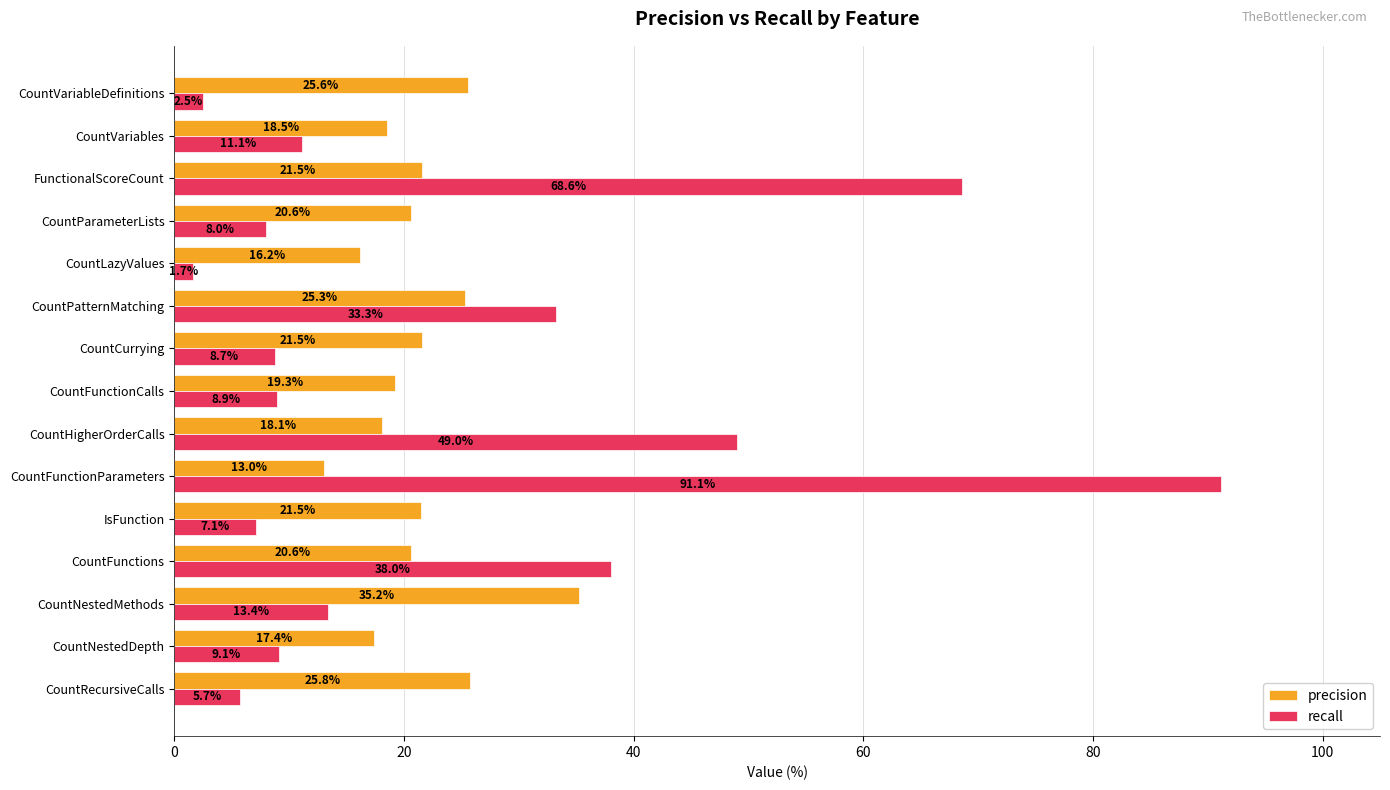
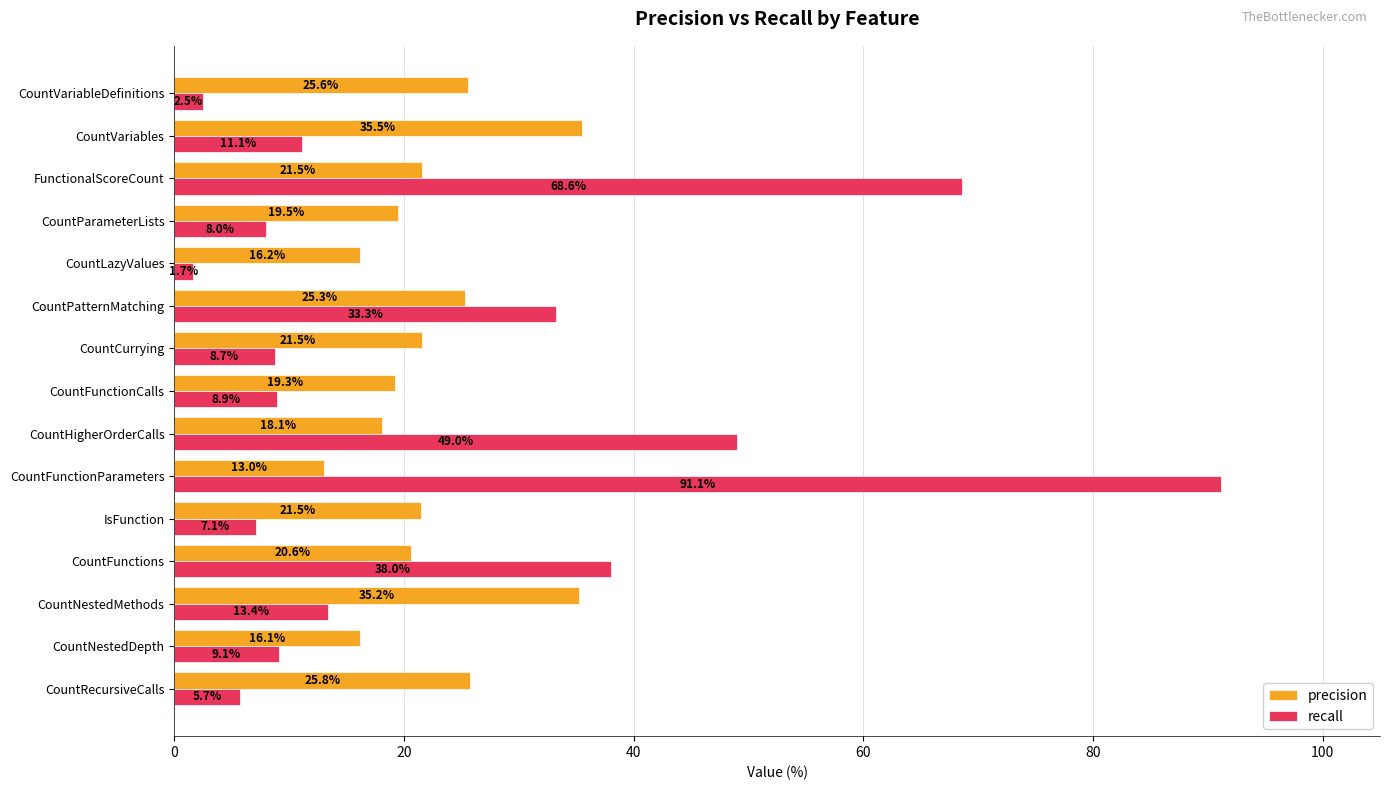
  {
    "precision": {
      "CountVariableDefinitions": "25.6%",
-     "CountVariables": "18.5%",
+     "CountVariables": "35.5%",
      "FunctionalScoreCount": "21.5%",
-     "CountParameterLists": "20.6%",
+     "CountParameterLists": "19.5%",
      "CountLazyValues": "16.2%",
      "CountPatternMatching": "25.3%",
      "CountCurrying": "21.5%",
      "CountFunctionCalls": "19.3%",
      "CountHigherOrderCalls": "18.1%",
      "CountFunctionParameters": "13.0%",
      "IsFunction": "21.5%",
      "CountFunctions": "20.6%",
      "CountNestedMethods": "35.2%",
-     "CountNestedDepth": "17.4%",
+     "CountNestedDepth": "16.1%",
      "CountRecursiveCalls": "25.8%"
    },
    "recall": {
      "CountVariableDefinitions": "2.5%",
      "CountVariables": "11.1%",
      "FunctionalScoreCount": "68.6%",
      "CountParameterLists": "8.0%",
      "CountLazyValues": "1.7%",
      "CountPatternMatching": "33.3%",
      "CountCurrying": "8.7%",
      "CountFunctionCalls": "8.9%",
      "CountHigherOrderCalls": "49.0%",
      "CountFunctionParameters": "91.1%",
      "IsFunction": "7.1%",
      "CountFunctions": "38.0%",
      "CountNestedMethods": "13.4%",
      "CountNestedDepth": "9.1%",
      "CountRecursiveCalls": "5.7%"
    }
  }
